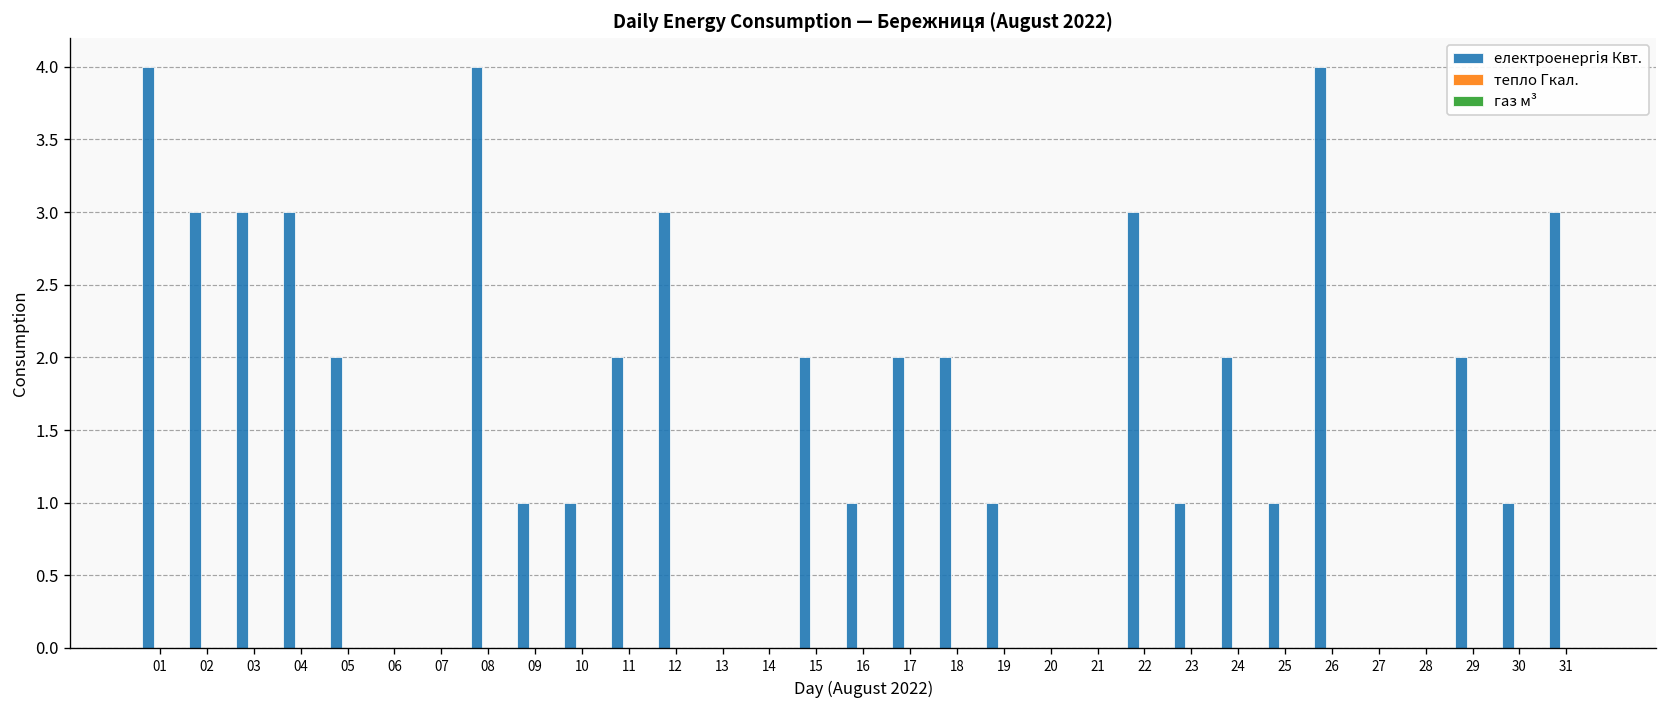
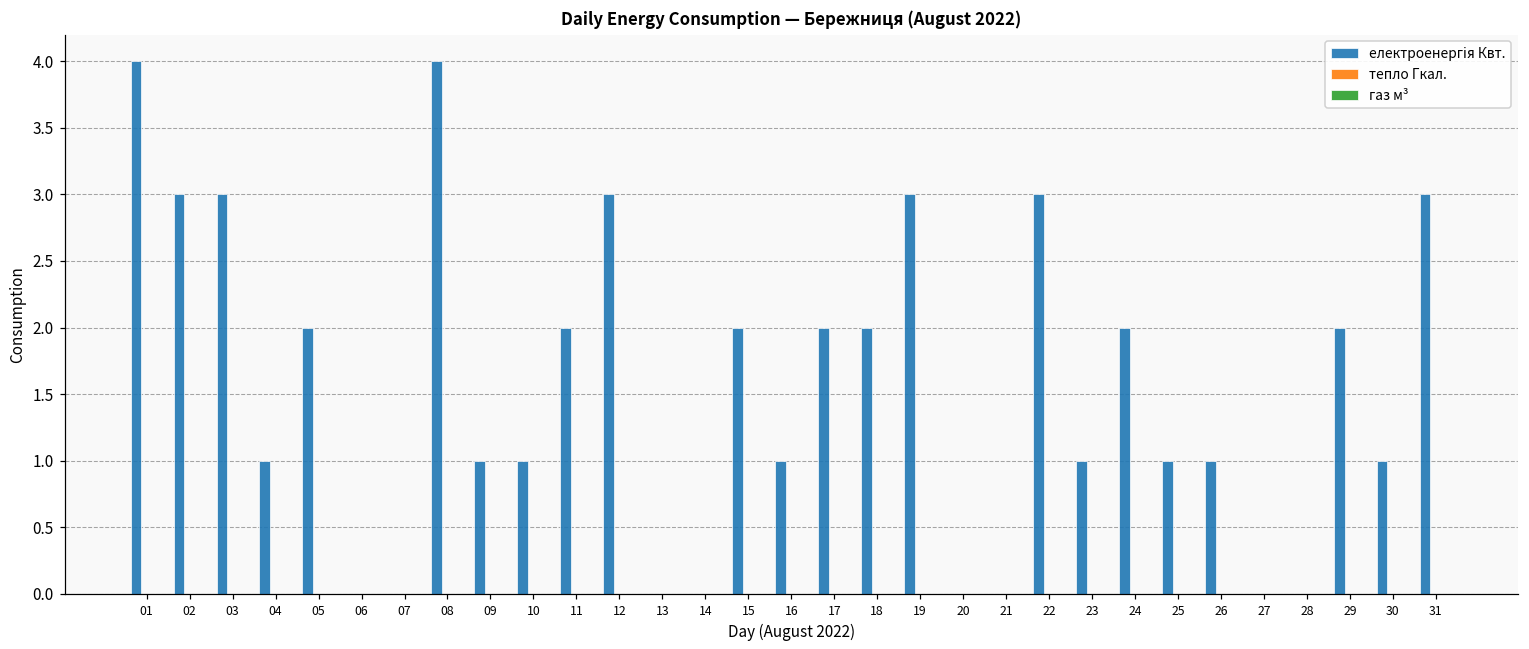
  {
    "електроенергія Квт.": {
      "01": 4,
      "02": 3,
      "03": 3,
-     "04": 3,
+     "04": 1,
      "05": 2,
      "06": 0,
      "07": 0,
      "08": 4,
      "09": 1,
      "10": 1,
      "11": 2,
      "12": 3,
      "13": 0,
      "14": 0,
      "15": 2,
      "16": 1,
      "17": 2,
      "18": 2,
-     "19": 1,
+     "19": 3,
      "20": 0,
      "21": 0,
      "22": 3,
      "23": 1,
      "24": 2,
      "25": 1,
-     "26": 4,
+     "26": 1,
      "27": 0,
      "28": 0,
      "29": 2,
      "30": 1,
      "31": 3
    },
    "тепло Гкал.": {
      "01": 0,
      "02": 0,
      "03": 0,
      "04": 0,
      "05": 0,
      "06": 0,
      "07": 0,
      "08": 0,
      "09": 0,
      "10": 0,
      "11": 0,
      "12": 0,
      "13": 0,
      "14": 0,
      "15": 0,
      "16": 0,
      "17": 0,
      "18": 0,
      "19": 0,
      "20": 0,
      "21": 0,
      "22": 0,
      "23": 0,
      "24": 0,
      "25": 0,
      "26": 0,
      "27": 0,
      "28": 0,
      "29": 0,
      "30": 0,
      "31": 0
    },
    "газ м³": {
      "01": 0,
      "02": 0,
      "03": 0,
      "04": 0,
      "05": 0,
      "06": 0,
      "07": 0,
      "08": 0,
      "09": 0,
      "10": 0,
      "11": 0,
      "12": 0,
      "13": 0,
      "14": 0,
      "15": 0,
      "16": 0,
      "17": 0,
      "18": 0,
      "19": 0,
      "20": 0,
      "21": 0,
      "22": 0,
      "23": 0,
      "24": 0,
      "25": 0,
      "26": 0,
      "27": 0,
      "28": 0,
      "29": 0,
      "30": 0,
      "31": 0
    }
  }
